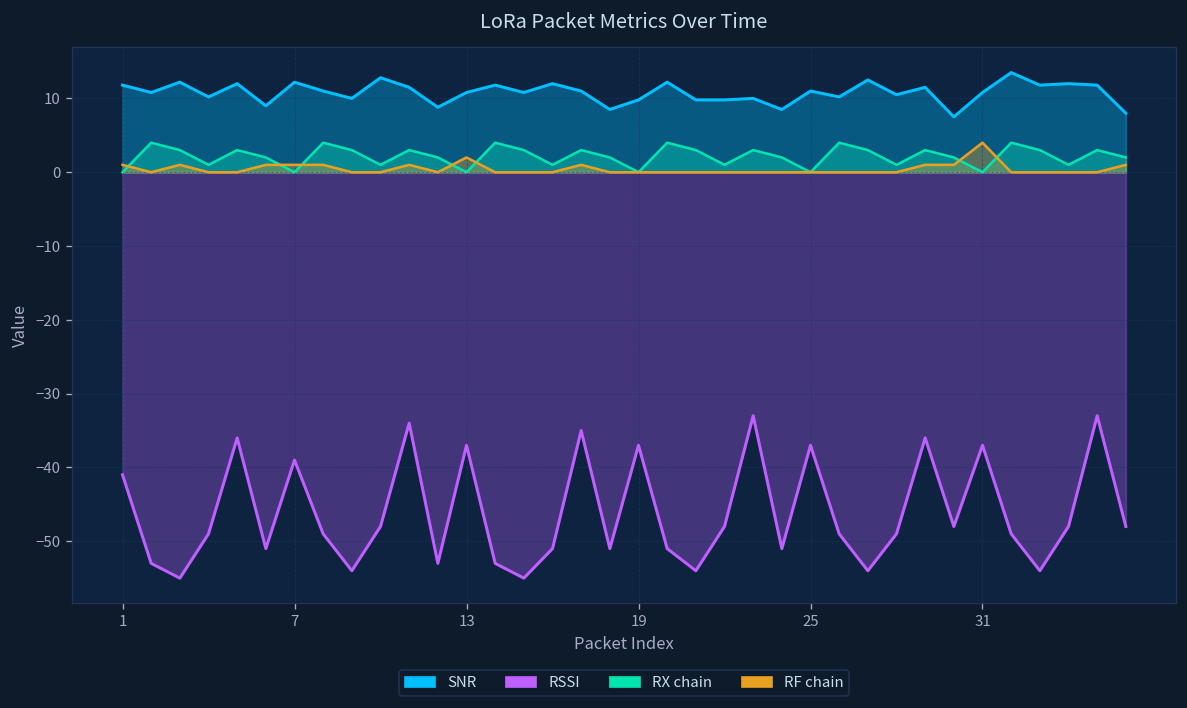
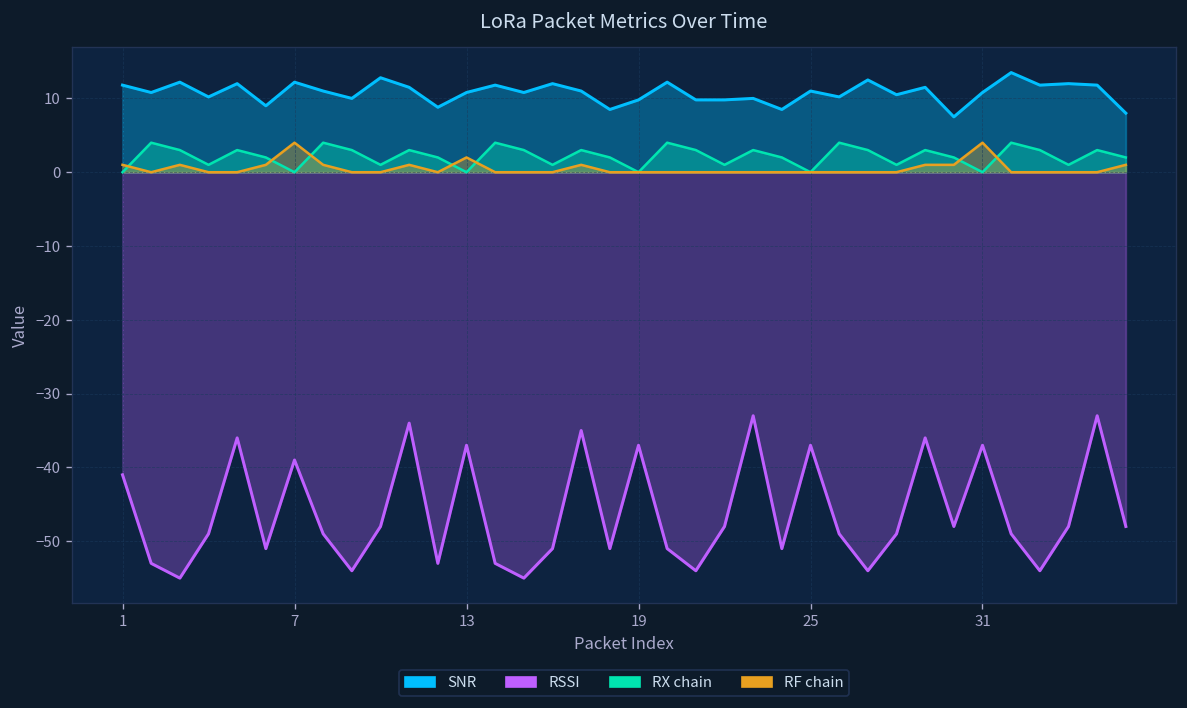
  {
    "RF chain": {
      "1": 1,
-     "7": 1,
+     "7": 4,
      "13": 2,
      "31": 4
    }
  }
